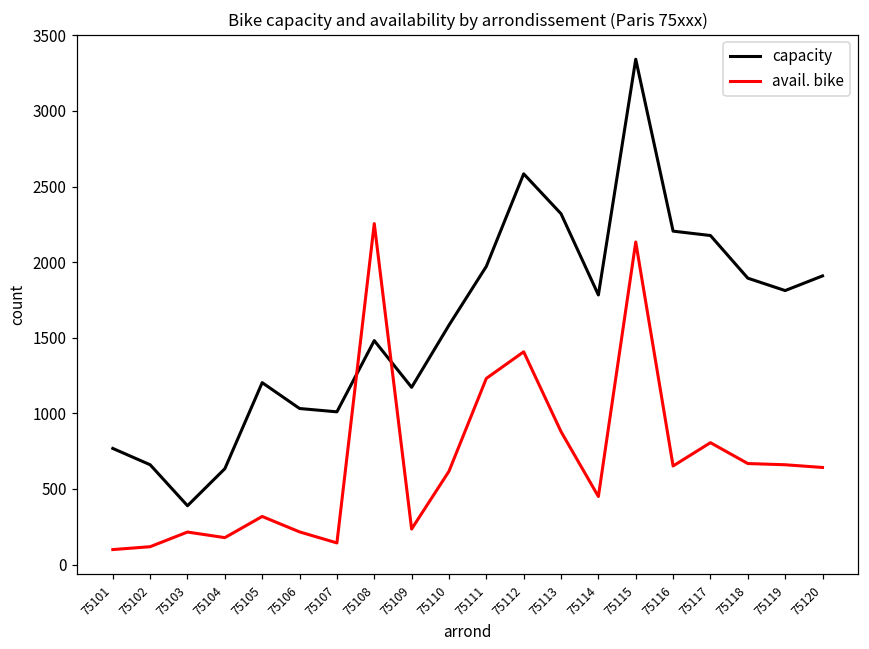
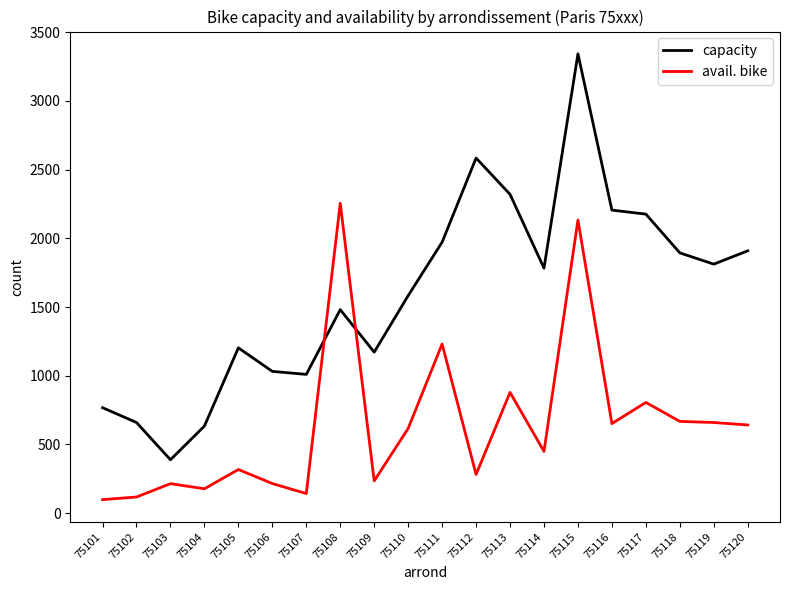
  {
    "capacity": {
      "75101": 770,
      "75102": 660,
      "75103": 390,
      "75104": 630,
      "75105": 1200,
      "75106": 1030,
      "75107": 1010,
      "75108": 1480,
      "75109": 1170,
      "75110": 1580,
      "75111": 1970,
      "75112": 2580,
      "75113": 2320,
      "75114": 1780,
      "75115": 3340,
      "75116": 2210,
      "75117": 2180,
      "75118": 1890,
      "75119": 1810,
      "75120": 1910
    },
    "avail. bike": {
      "75101": 100,
      "75102": 120,
      "75103": 220,
      "75104": 180,
      "75105": 320,
      "75106": 220,
      "75107": 140,
      "75108": 2260,
      "75109": 240,
      "75110": 620,
      "75111": 1230,
-     "75112": 1410,
+     "75112": 280,
      "75113": 880,
      "75114": 450,
      "75115": 2130,
      "75116": 650,
      "75117": 810,
      "75118": 670,
      "75119": 660,
      "75120": 640
    }
  }
